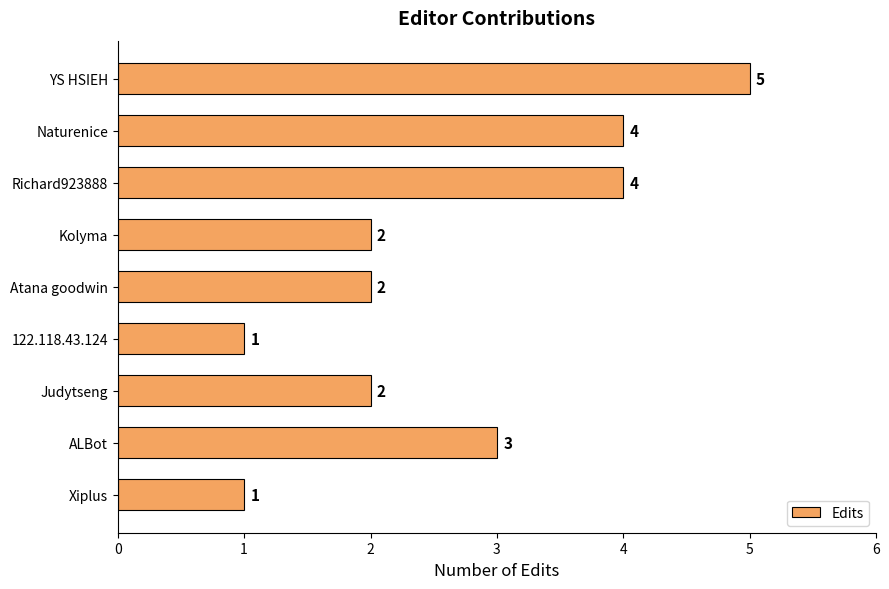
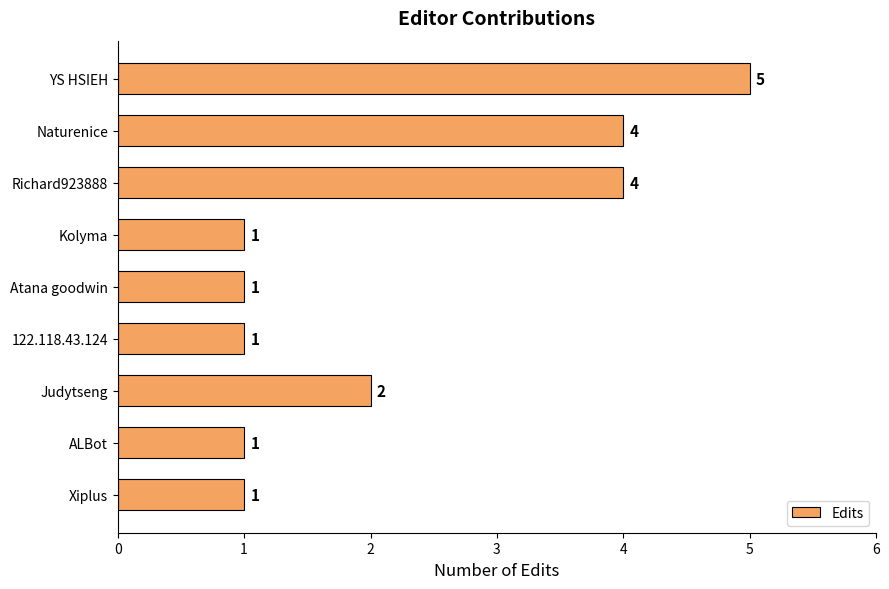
  {
    "YS HSIEH": 5,
    "Naturenice": 4,
    "Richard923888": 4,
-   "Kolyma": 2,
-   "Atana goodwin": 2,
+   "Kolyma": 1,
+   "Atana goodwin": 1,
    "122.118.43.124": 1,
    "Judytseng": 2,
-   "ALBot": 3,
+   "ALBot": 1,
    "Xiplus": 1
  }
